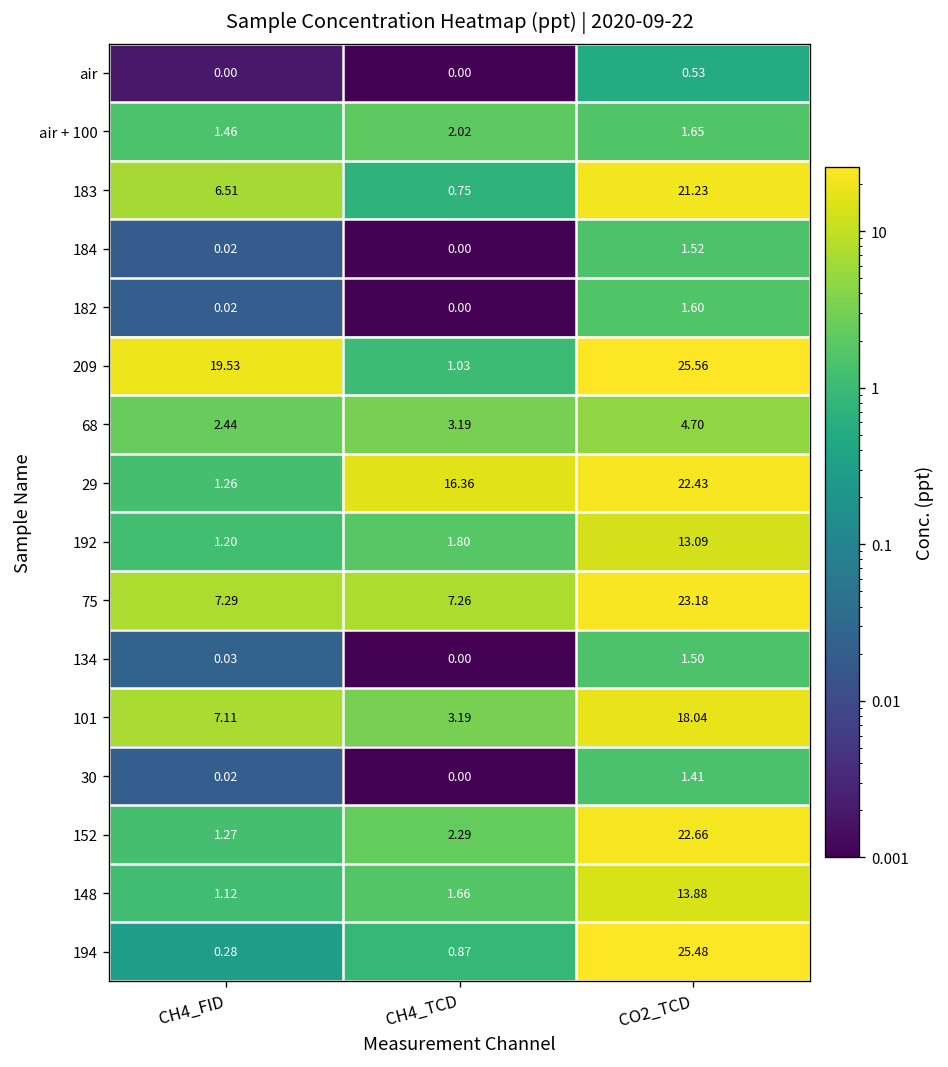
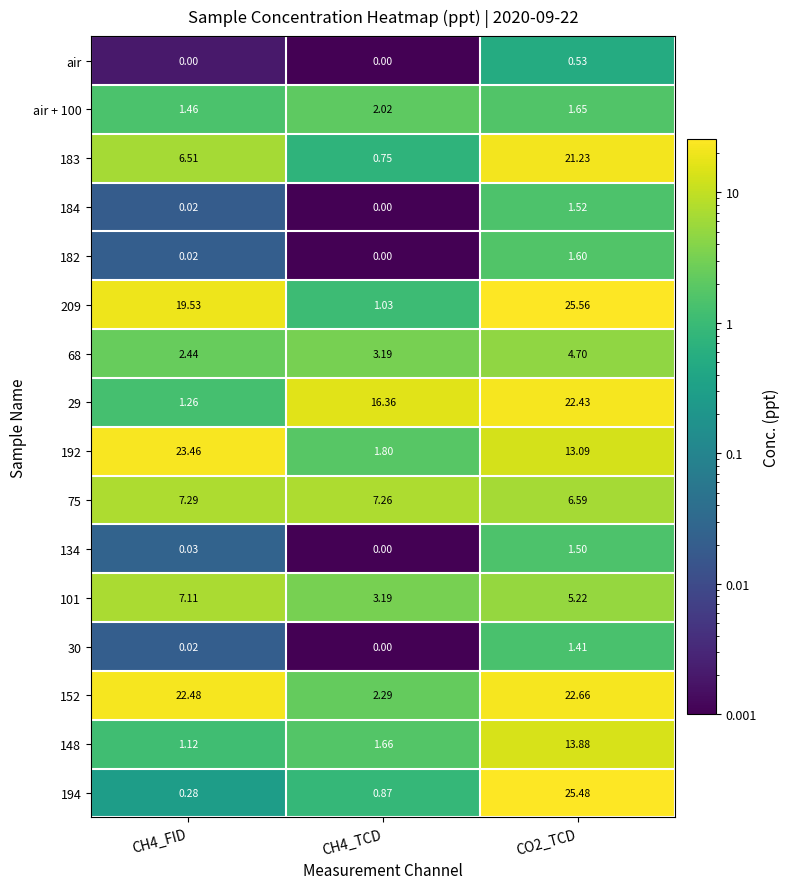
  {
    "air": {
      "CH4_FID": 0.00,
      "CH4_TCD": 0.00,
      "CO2_TCD": 0.53
    },
    "air + 100": {
      "CH4_FID": 1.46,
      "CH4_TCD": 2.02,
      "CO2_TCD": 1.65
    },
    "183": {
      "CH4_FID": 6.51,
      "CH4_TCD": 0.75,
      "CO2_TCD": 21.23
    },
    "184": {
      "CH4_FID": 0.02,
      "CH4_TCD": 0.00,
      "CO2_TCD": 1.52
    },
    "182": {
      "CH4_FID": 0.02,
      "CH4_TCD": 0.00,
      "CO2_TCD": 1.60
    },
    "209": {
      "CH4_FID": 19.53,
      "CH4_TCD": 1.03,
      "CO2_TCD": 25.56
    },
    "68": {
      "CH4_FID": 2.44,
      "CH4_TCD": 3.19,
      "CO2_TCD": 4.70
    },
    "29": {
      "CH4_FID": 1.26,
      "CH4_TCD": 16.36,
      "CO2_TCD": 22.43
    },
    "192": {
-     "CH4_FID": 1.20,
+     "CH4_FID": 23.46,
      "CH4_TCD": 1.80,
      "CO2_TCD": 13.09
    },
    "75": {
      "CH4_FID": 7.29,
      "CH4_TCD": 7.26,
-     "CO2_TCD": 23.18
+     "CO2_TCD": 6.59
    },
    "134": {
      "CH4_FID": 0.03,
      "CH4_TCD": 0.00,
      "CO2_TCD": 1.50
    },
    "101": {
      "CH4_FID": 7.11,
      "CH4_TCD": 3.19,
-     "CO2_TCD": 18.04
+     "CO2_TCD": 5.22
    },
    "30": {
      "CH4_FID": 0.02,
      "CH4_TCD": 0.00,
      "CO2_TCD": 1.41
    },
    "152": {
-     "CH4_FID": 1.27,
+     "CH4_FID": 22.48,
      "CH4_TCD": 2.29,
      "CO2_TCD": 22.66
    },
    "148": {
      "CH4_FID": 1.12,
      "CH4_TCD": 1.66,
      "CO2_TCD": 13.88
    },
    "194": {
      "CH4_FID": 0.28,
      "CH4_TCD": 0.87,
      "CO2_TCD": 25.48
    }
  }
